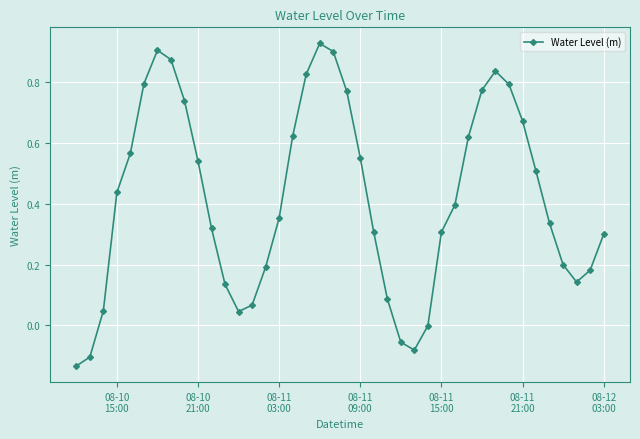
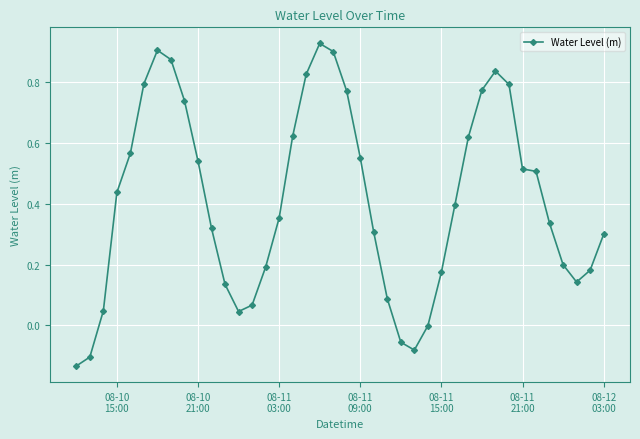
  {
    "08-10 15:00": 0.44,
    "08-10 21:00": 0.54,
    "08-11 03:00": 0.35,
    "08-11 09:00": 0.55,
-   "08-11 15:00": 0.31,
-   "08-11 21:00": 0.67,
+   "08-11 15:00": 0.17,
+   "08-11 21:00": 0.51,
    "08-12 03:00": 0.30
  }
